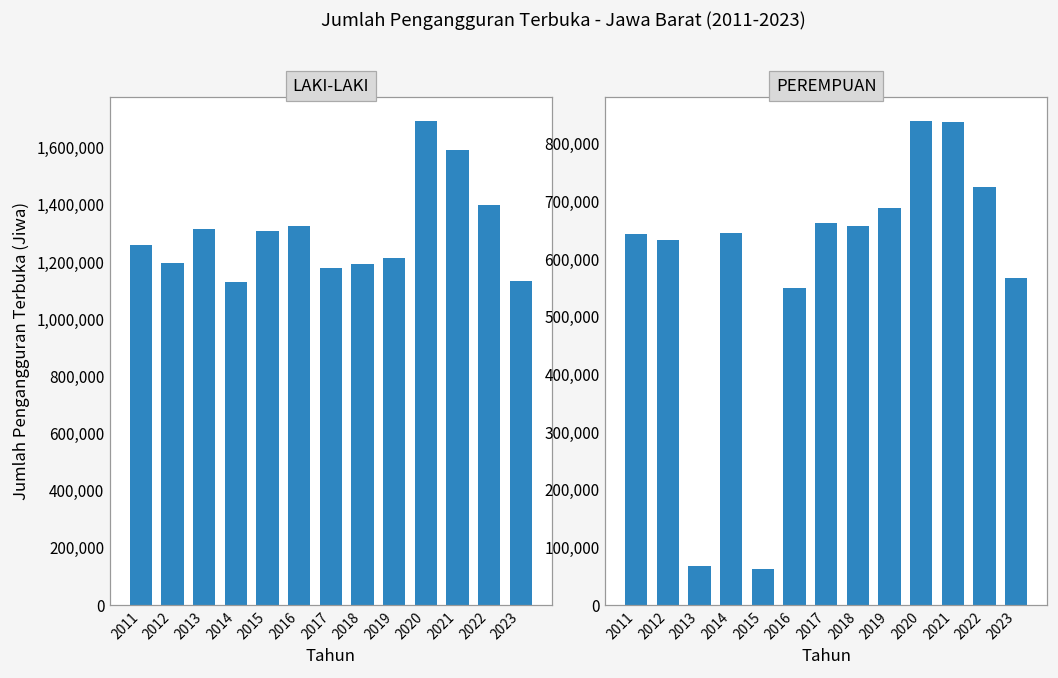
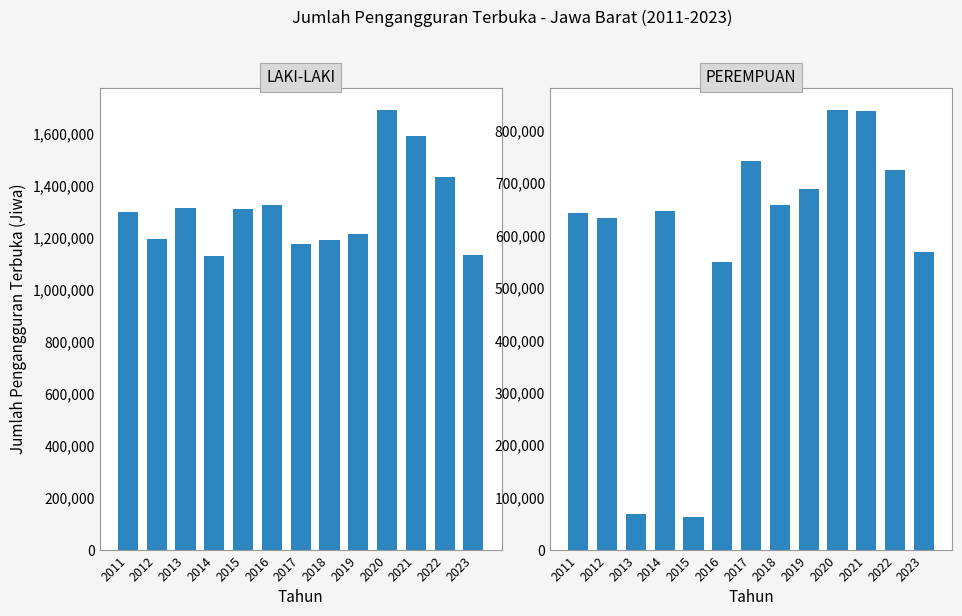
  {
    "LAKI-LAKI": {
-     "2011": "1,260,000",
+     "2011": "1,300,000",
      "2012": "1,200,000",
      "2013": "1,320,000",
      "2014": "1,130,000",
      "2015": "1,310,000",
      "2016": "1,320,000",
      "2017": "1,180,000",
      "2018": "1,190,000",
      "2019": "1,210,000",
      "2020": "1,690,000",
      "2021": "1,590,000",
-     "2022": "1,400,000",
+     "2022": "1,430,000",
      "2023": "1,140,000"
    },
    "PEREMPUAN": {
      "2011": "640,000",
      "2012": "630,000",
      "2013": "70,000",
      "2014": "650,000",
      "2015": "60,000",
      "2016": "550,000",
-     "2017": "660,000",
+     "2017": "740,000",
      "2018": "660,000",
      "2019": "690,000",
      "2020": "840,000",
      "2021": "840,000",
      "2022": "720,000",
      "2023": "570,000"
    }
  }
